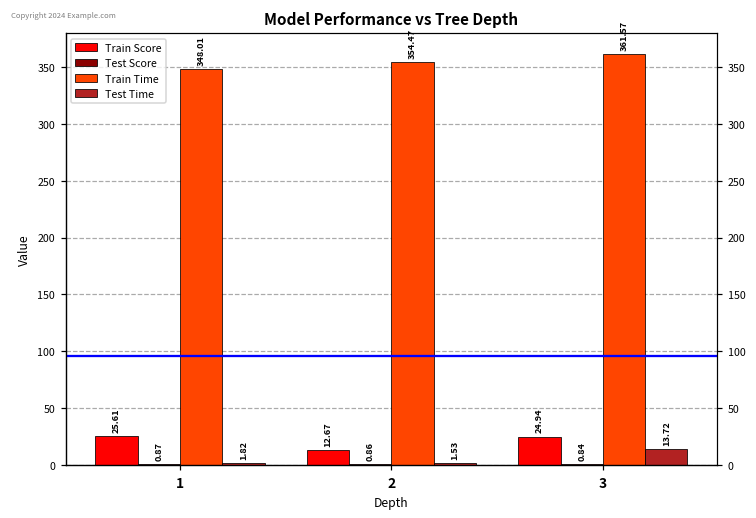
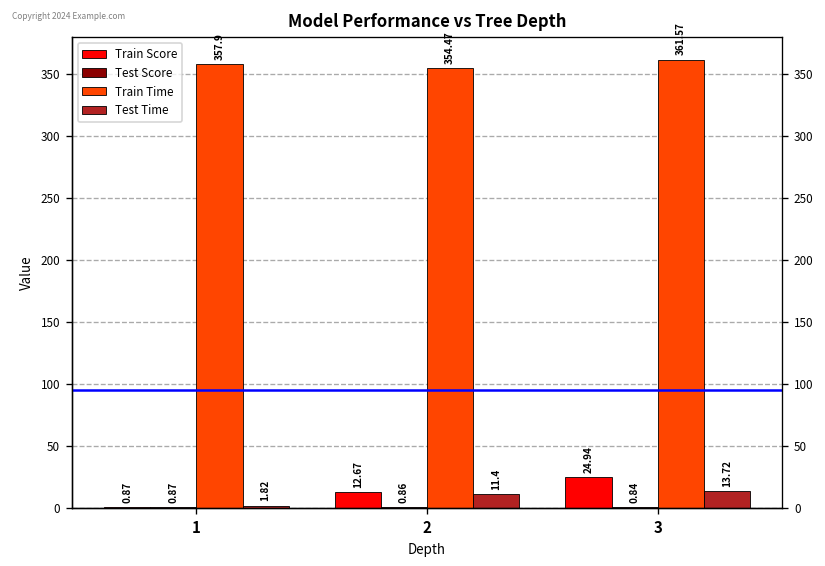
  {
    "Train Score": {
-     "1": 25.61,
+     "1": 0.87,
      "2": 12.67,
      "3": 24.94
    },
    "Test Score": {
      "1": 0.87,
      "2": 0.86,
      "3": 0.84
    },
    "Train Time": {
-     "1": 348.01,
+     "1": 357.9,
      "2": 354.47,
      "3": 361.57
    },
    "Test Time": {
      "1": 1.82,
-     "2": 1.53,
+     "2": 11.4,
      "3": 13.72
    }
  }
